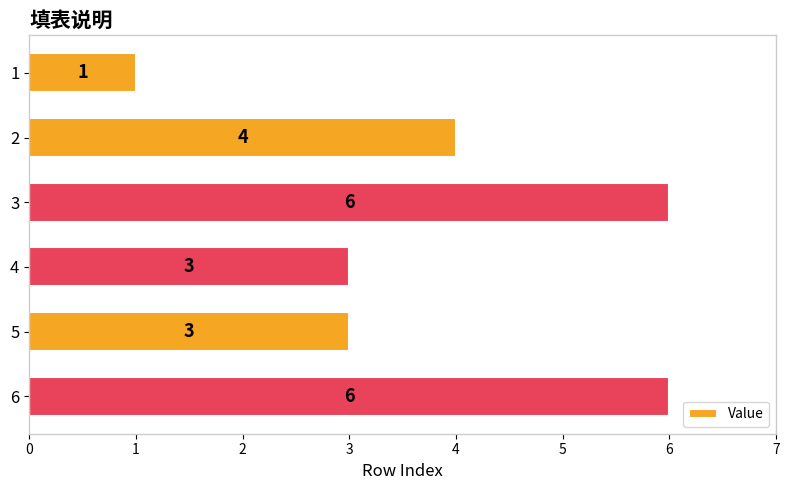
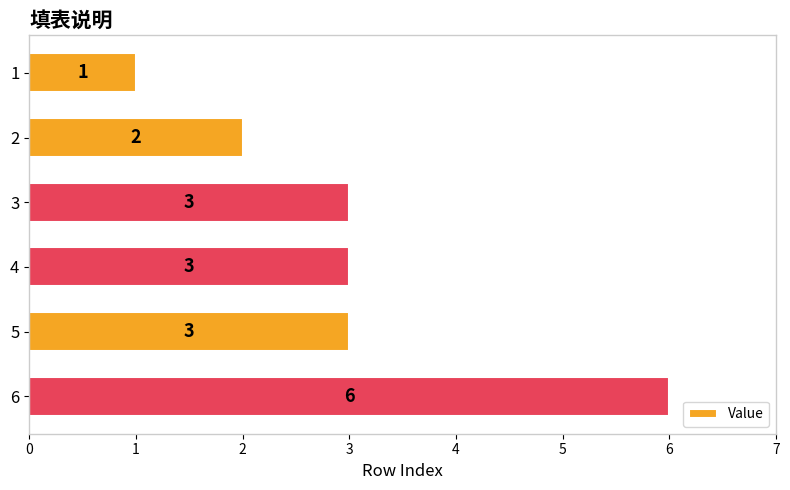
  {
    "1": 1,
-   "2": 4,
-   "3": 6,
+   "2": 2,
+   "3": 3,
    "4": 3,
    "5": 3,
    "6": 6
  }
